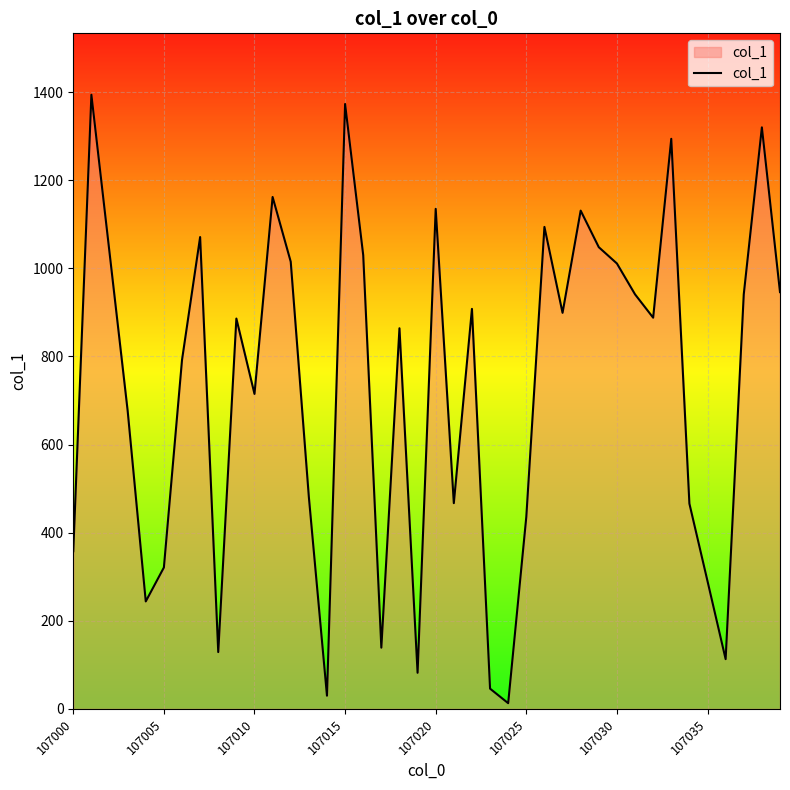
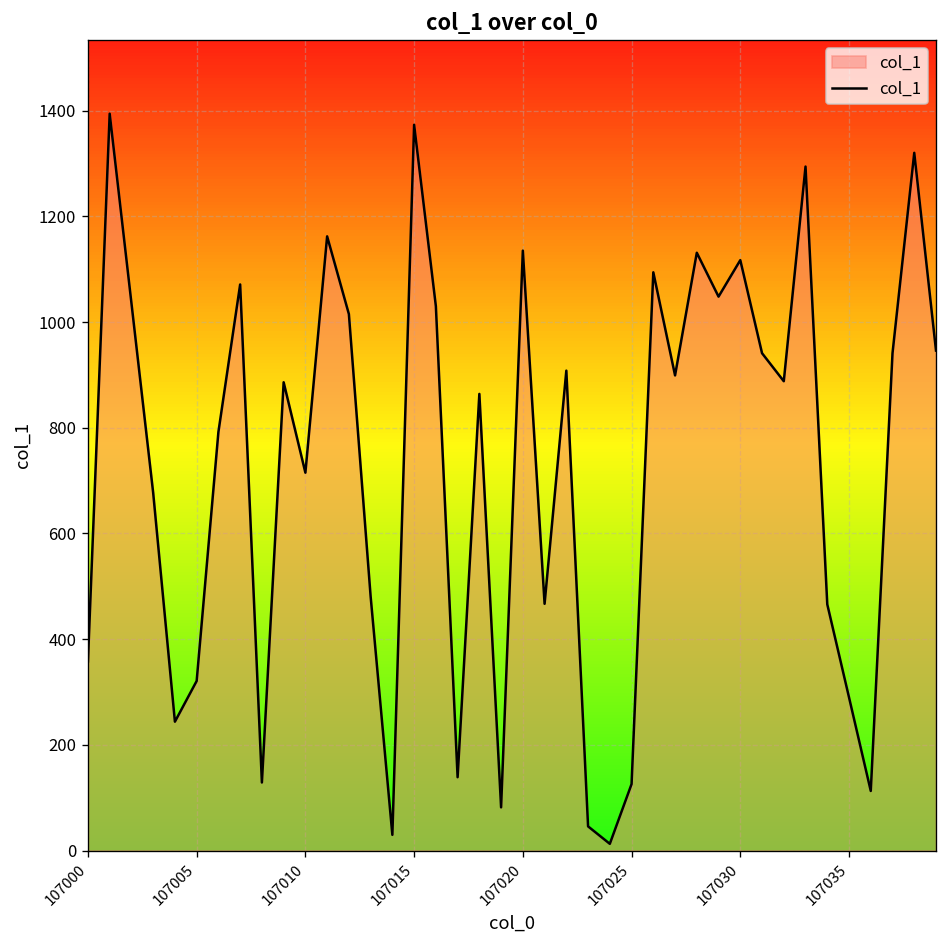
  {
    "107000": 360,
    "107005": 320,
    "107010": 720,
    "107015": 1370,
    "107020": 1140,
-   "107025": 440,
-   "107030": 1010,
+   "107025": 130,
+   "107030": 1120,
    "107035": 290
  }
